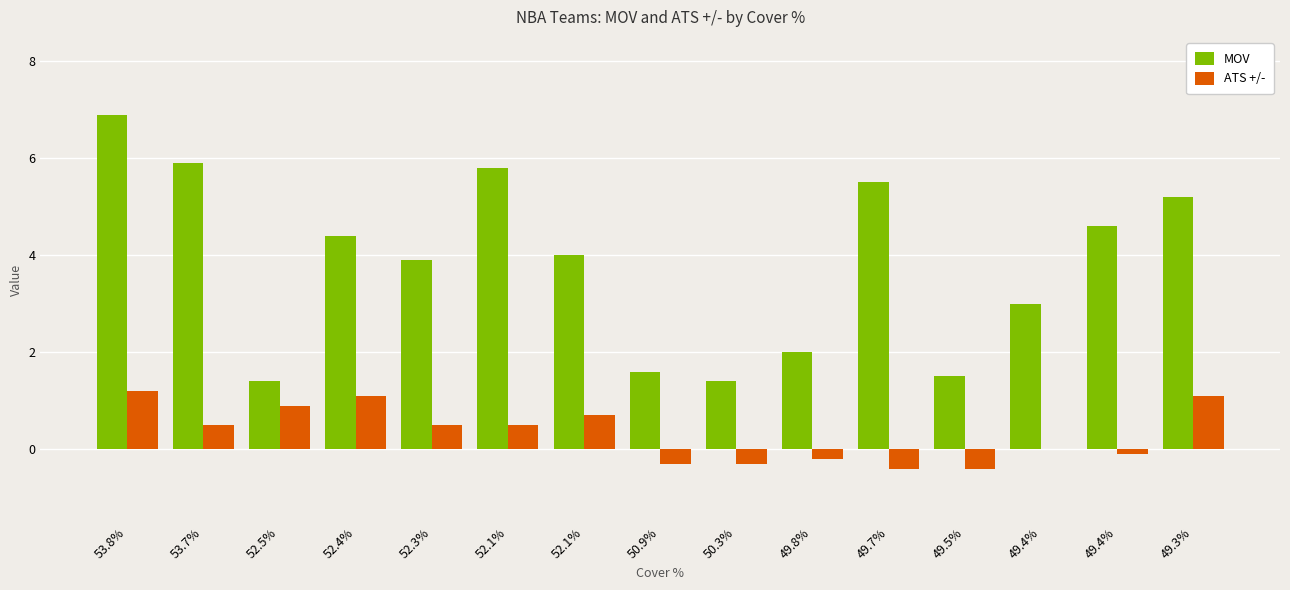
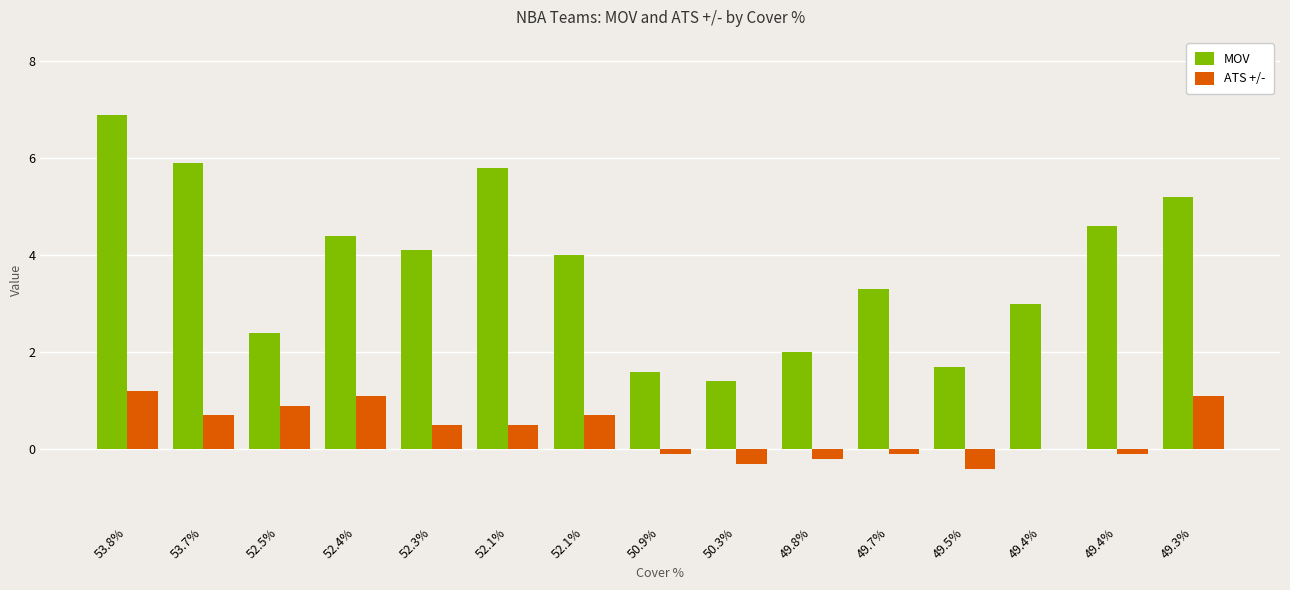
  {
    "MOV": {
      "53.8%": 6.9,
      "53.7%": 5.9,
-     "52.5%": 1.4,
+     "52.5%": 2.4,
      "52.4%": 4.4,
-     "52.3%": 3.9,
+     "52.3%": 4.1,
      "50.9%": 1.6,
      "50.3%": 1.4,
      "49.8%": 2.0,
-     "49.7%": 5.5,
-     "49.5%": 1.5,
+     "49.7%": 3.3,
+     "49.5%": 1.7,
      "49.3%": 5.2
    },
    "ATS +/-": {
      "53.8%": 1.2,
-     "53.7%": 0.5,
+     "53.7%": 0.7,
      "52.5%": 0.9,
      "52.4%": 1.1,
      "52.3%": 0.5,
-     "50.9%": -0.3,
+     "50.9%": -0.1,
      "50.3%": -0.3,
      "49.8%": -0.2,
-     "49.7%": -0.4,
+     "49.7%": -0.1,
      "49.5%": -0.4,
      "49.3%": 1.1
    }
  }
